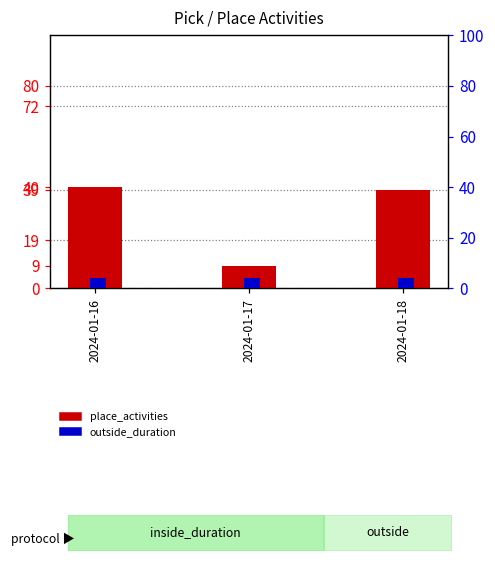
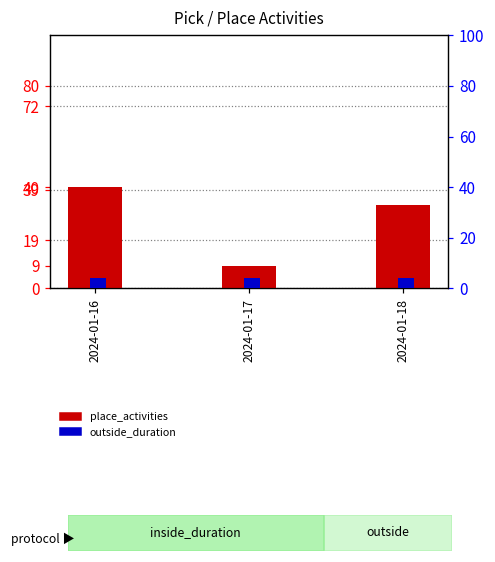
  {
    "place_activities": {
      "2024-01-16": 40,
      "2024-01-17": 9,
-     "2024-01-18": 39
+     "2024-01-18": 33
    },
    "outside_duration": {
      "2024-01-16": 4,
      "2024-01-17": 4,
      "2024-01-18": 4
    }
  }
